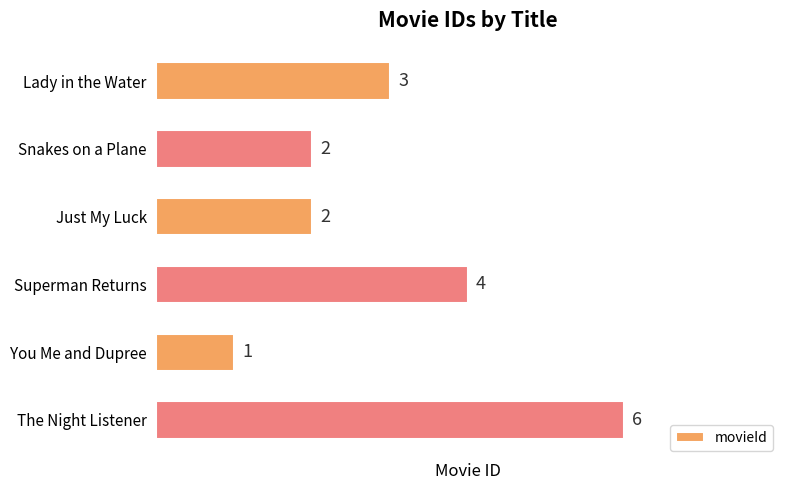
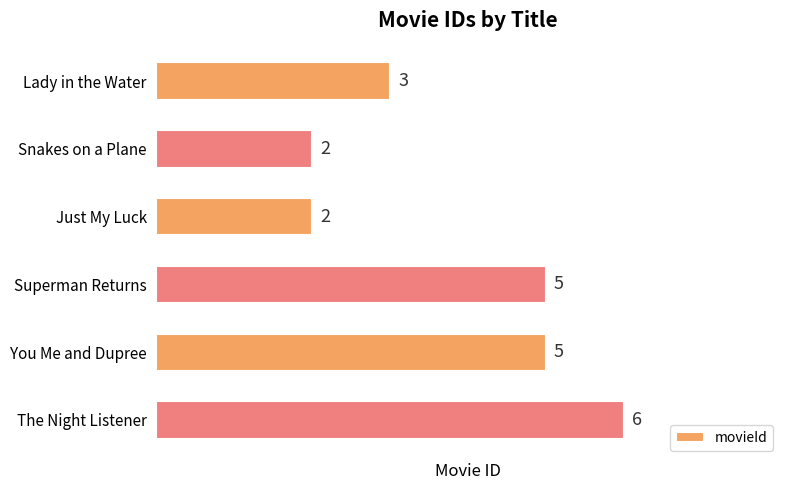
  {
    "Lady in the Water": 3,
    "Snakes on a Plane": 2,
    "Just My Luck": 2,
-   "Superman Returns": 4,
-   "You Me and Dupree": 1,
+   "Superman Returns": 5,
+   "You Me and Dupree": 5,
    "The Night Listener": 6
  }
